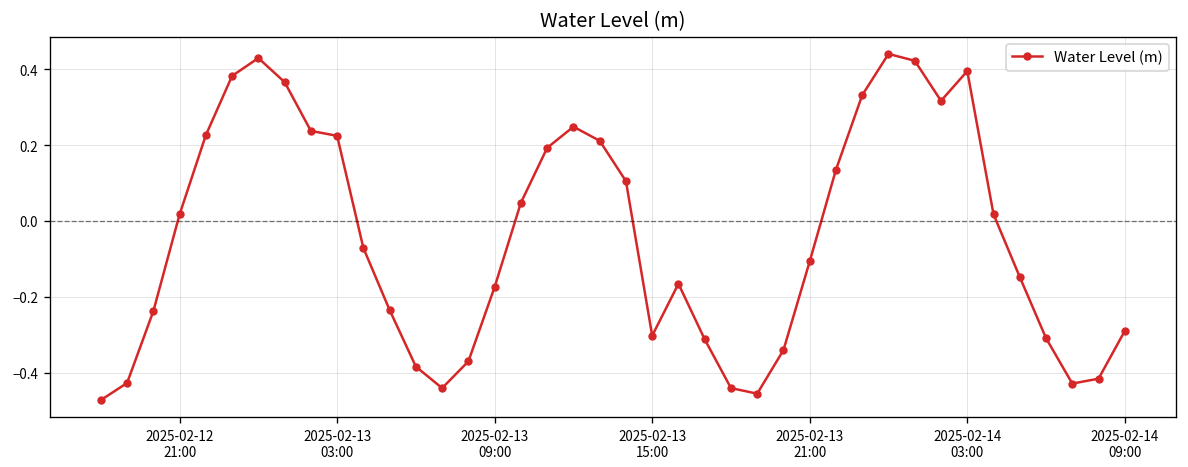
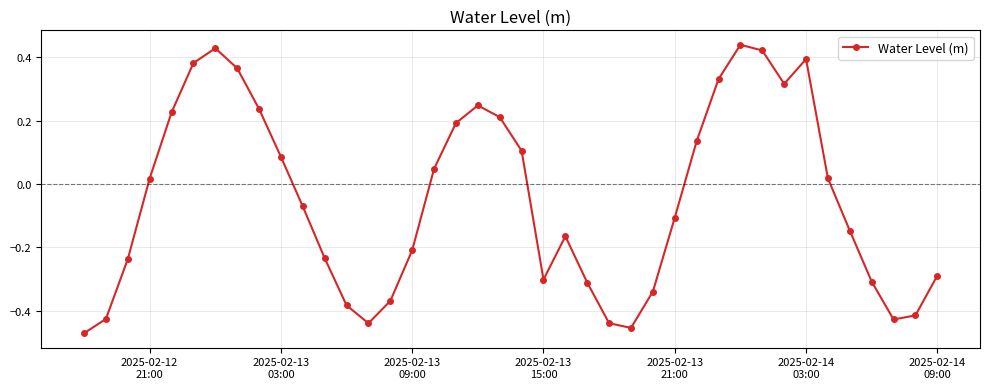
  {
    "2025-02-12 21:00": 0.02,
-   "2025-02-13 03:00": 0.22,
-   "2025-02-13 09:00": -0.17,
+   "2025-02-13 03:00": 0.09,
+   "2025-02-13 09:00": -0.21,
    "2025-02-13 15:00": -0.30,
    "2025-02-13 21:00": -0.11,
    "2025-02-14 03:00": 0.39,
    "2025-02-14 09:00": -0.29
  }
